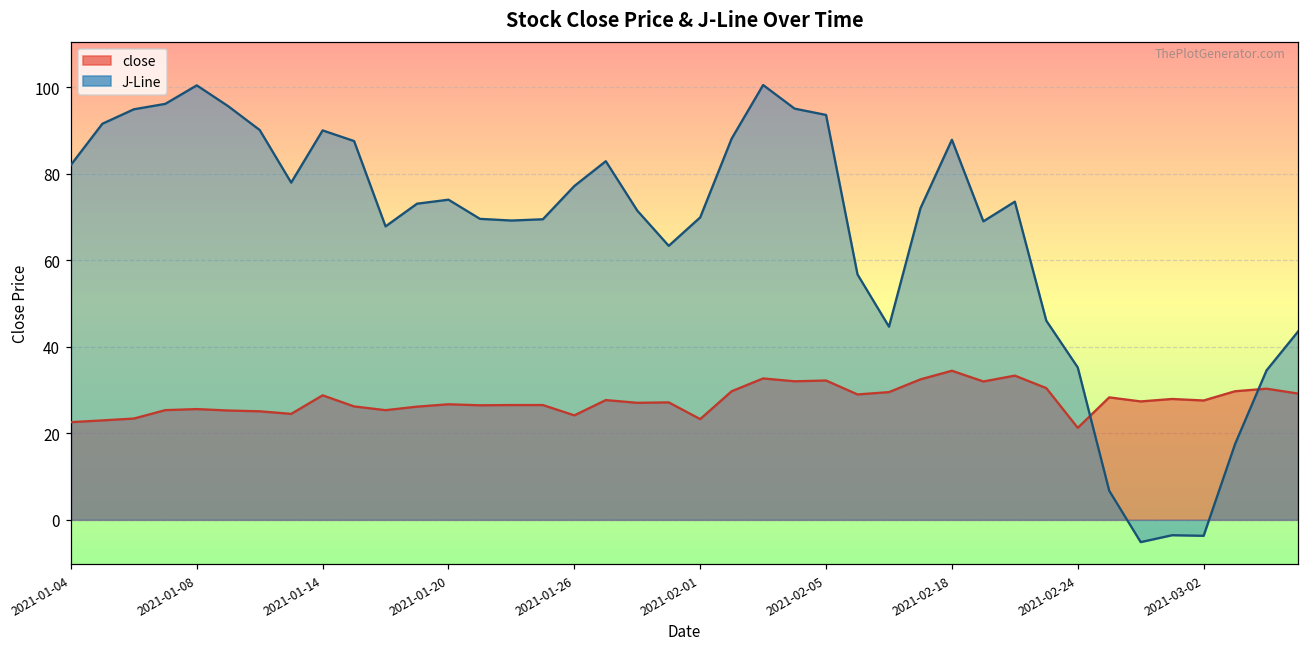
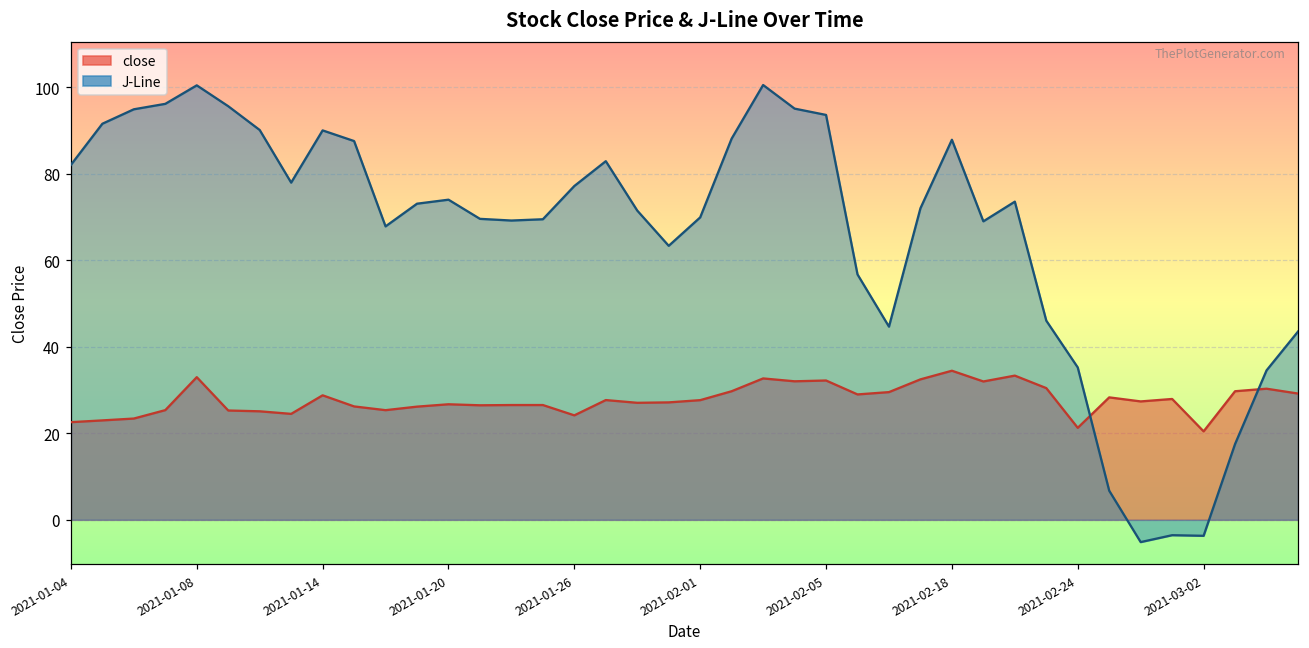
  {
    "close": {
      "2021-01-04": 23,
-     "2021-01-08": 26,
+     "2021-01-08": 33,
      "2021-01-14": 29,
      "2021-01-20": 27,
      "2021-01-26": 24,
-     "2021-02-01": 23,
+     "2021-02-01": 28,
      "2021-02-05": 32,
      "2021-02-18": 34,
      "2021-02-24": 21,
-     "2021-03-02": 28
+     "2021-03-02": 20
    }
  }
